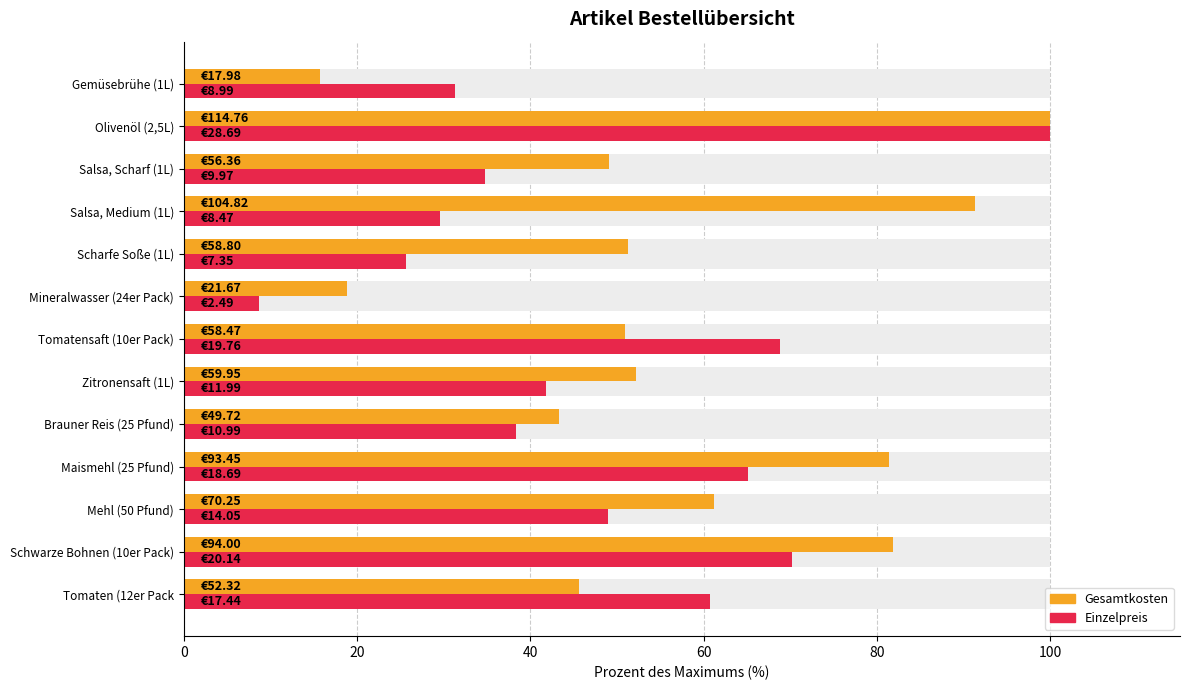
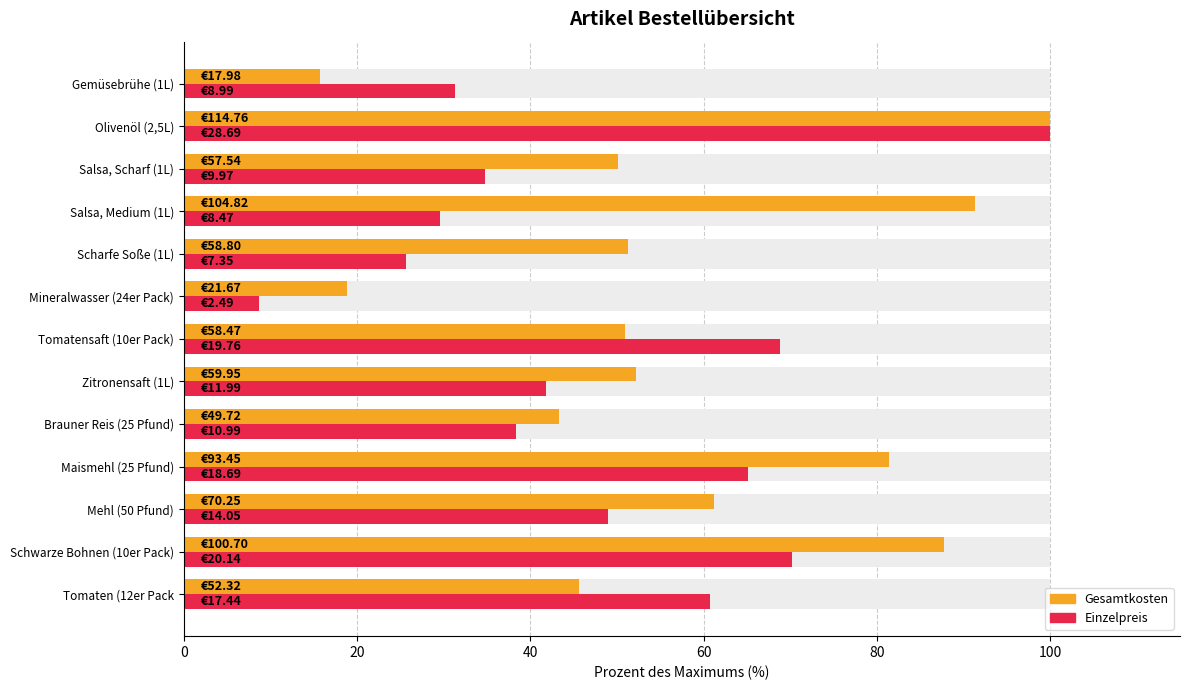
  {
    "Gesamtkosten": {
-     "Salsa, Scharf (1L)": "€56.36",
-     "Schwarze Bohnen (10er Pack)": "€94.00"
+     "Salsa, Scharf (1L)": "€57.54",
+     "Schwarze Bohnen (10er Pack)": "€100.70"
    }
  }
